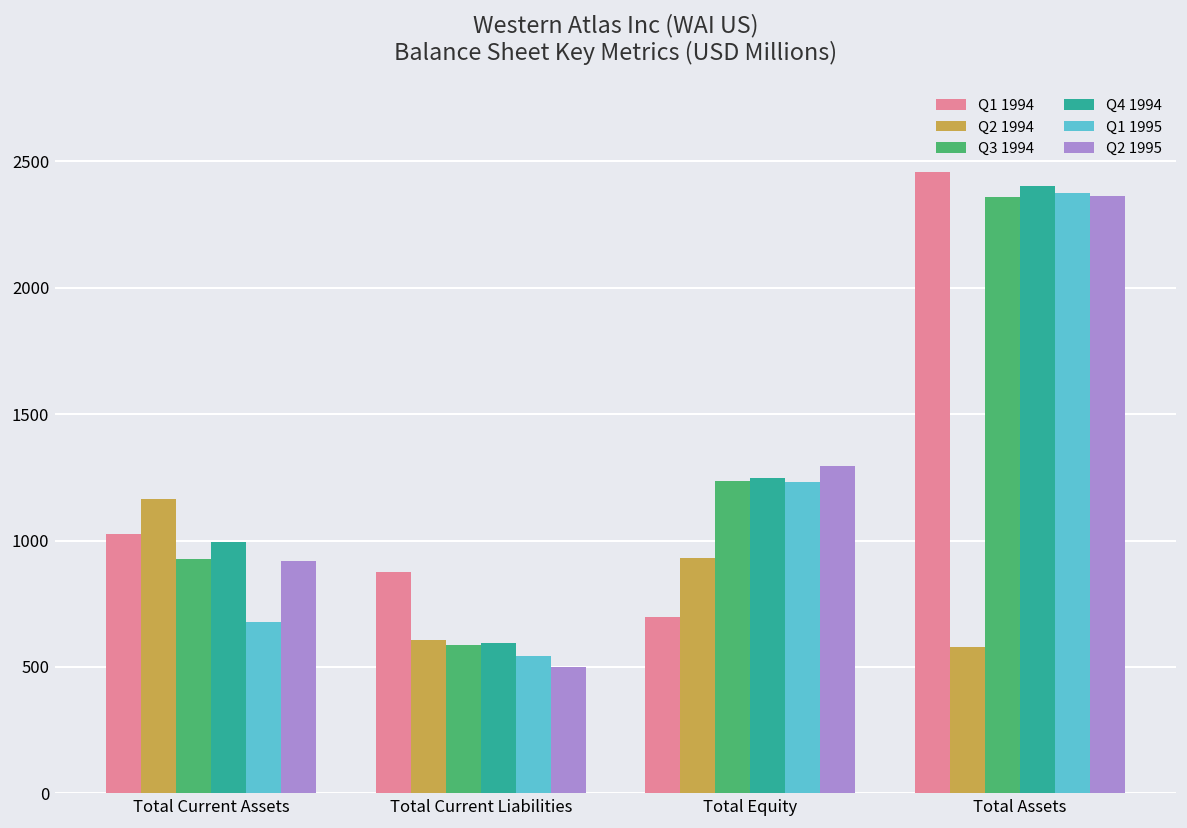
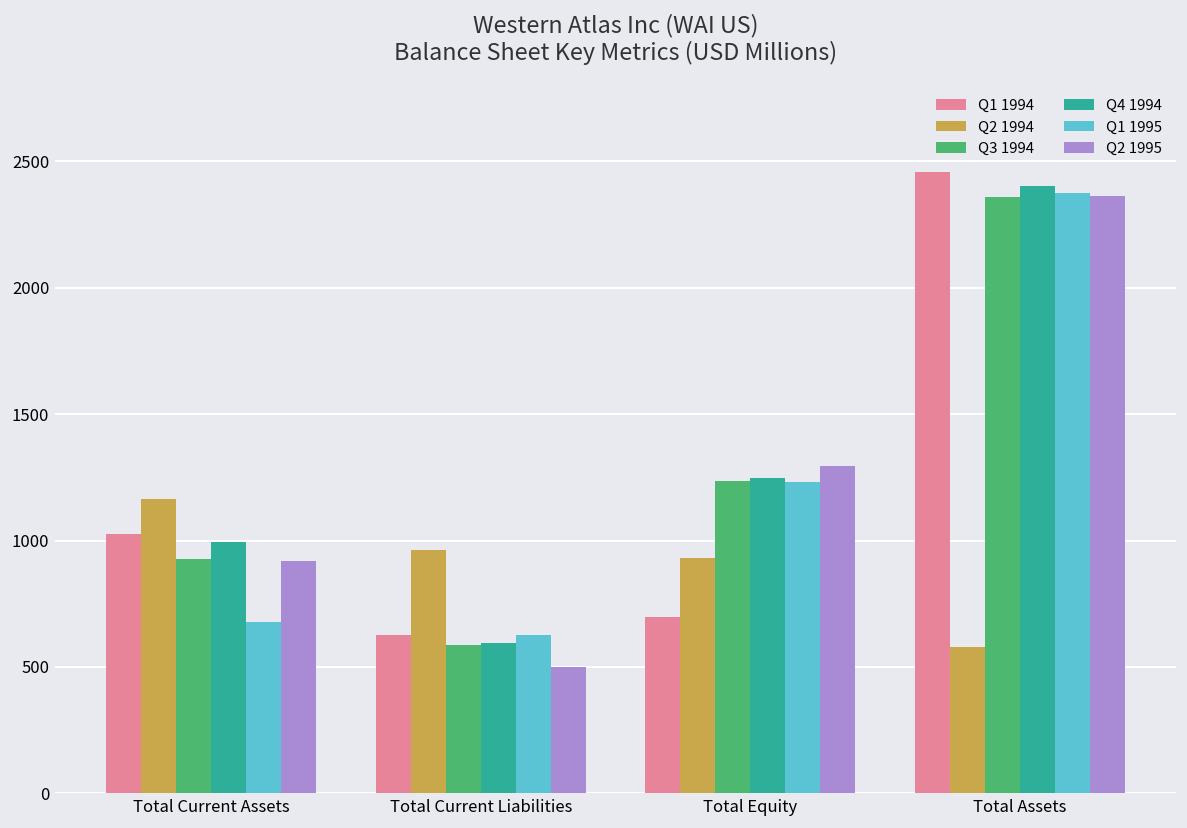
  {
    "Q1 1994": {
      "Total Current Assets": 1020,
-     "Total Current Liabilities": 870,
+     "Total Current Liabilities": 630,
      "Total Equity": 700,
      "Total Assets": 2460
    },
    "Q2 1994": {
      "Total Current Assets": 1170,
-     "Total Current Liabilities": 610,
+     "Total Current Liabilities": 960,
      "Total Equity": 930,
      "Total Assets": 580
    },
    "Q1 1995": {
      "Total Current Assets": 680,
-     "Total Current Liabilities": 540,
+     "Total Current Liabilities": 630,
      "Total Equity": 1230,
      "Total Assets": 2370
    },
    "Q2 1995": {
      "Total Current Assets": 920,
      "Total Current Liabilities": 500,
      "Total Equity": 1300,
      "Total Assets": 2360
    }
  }
